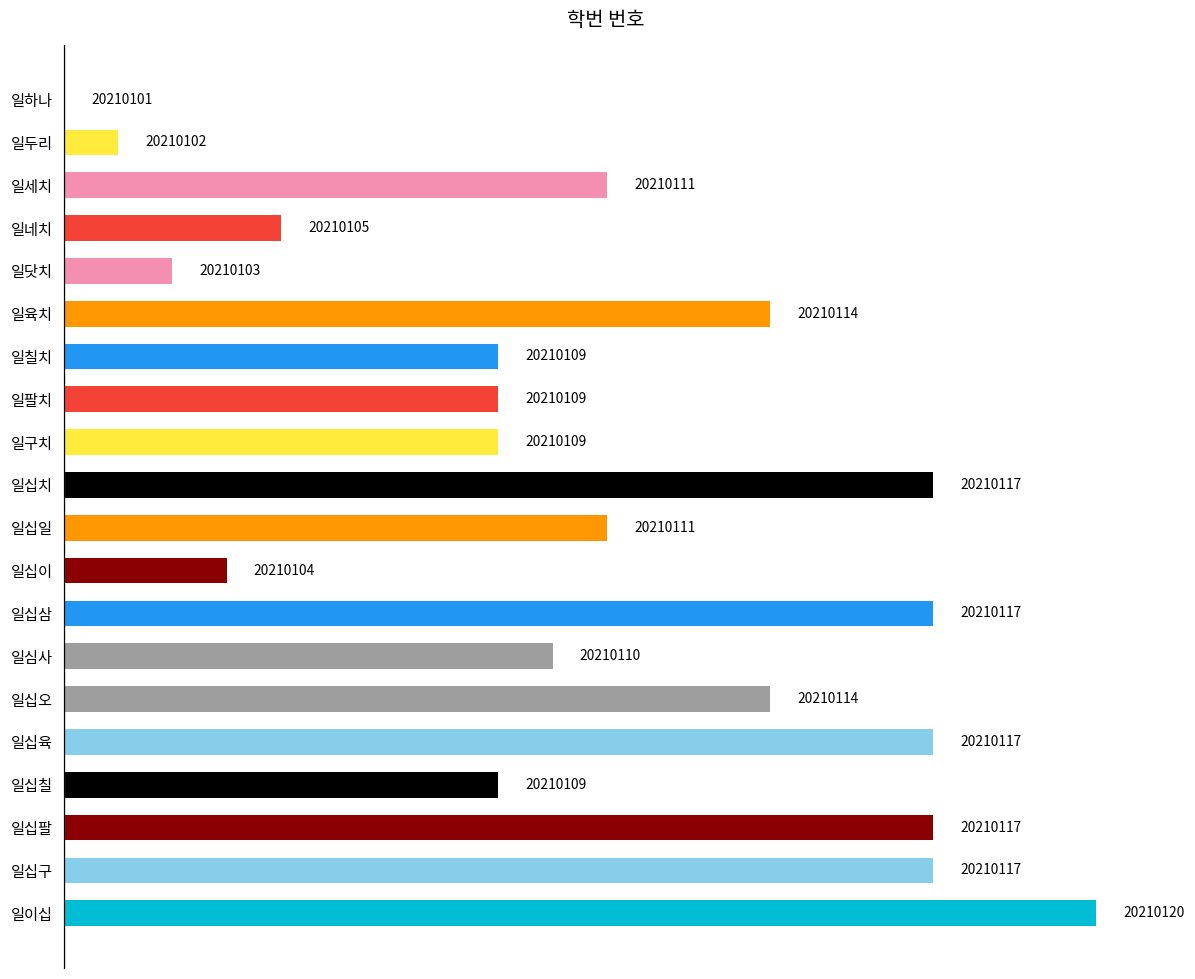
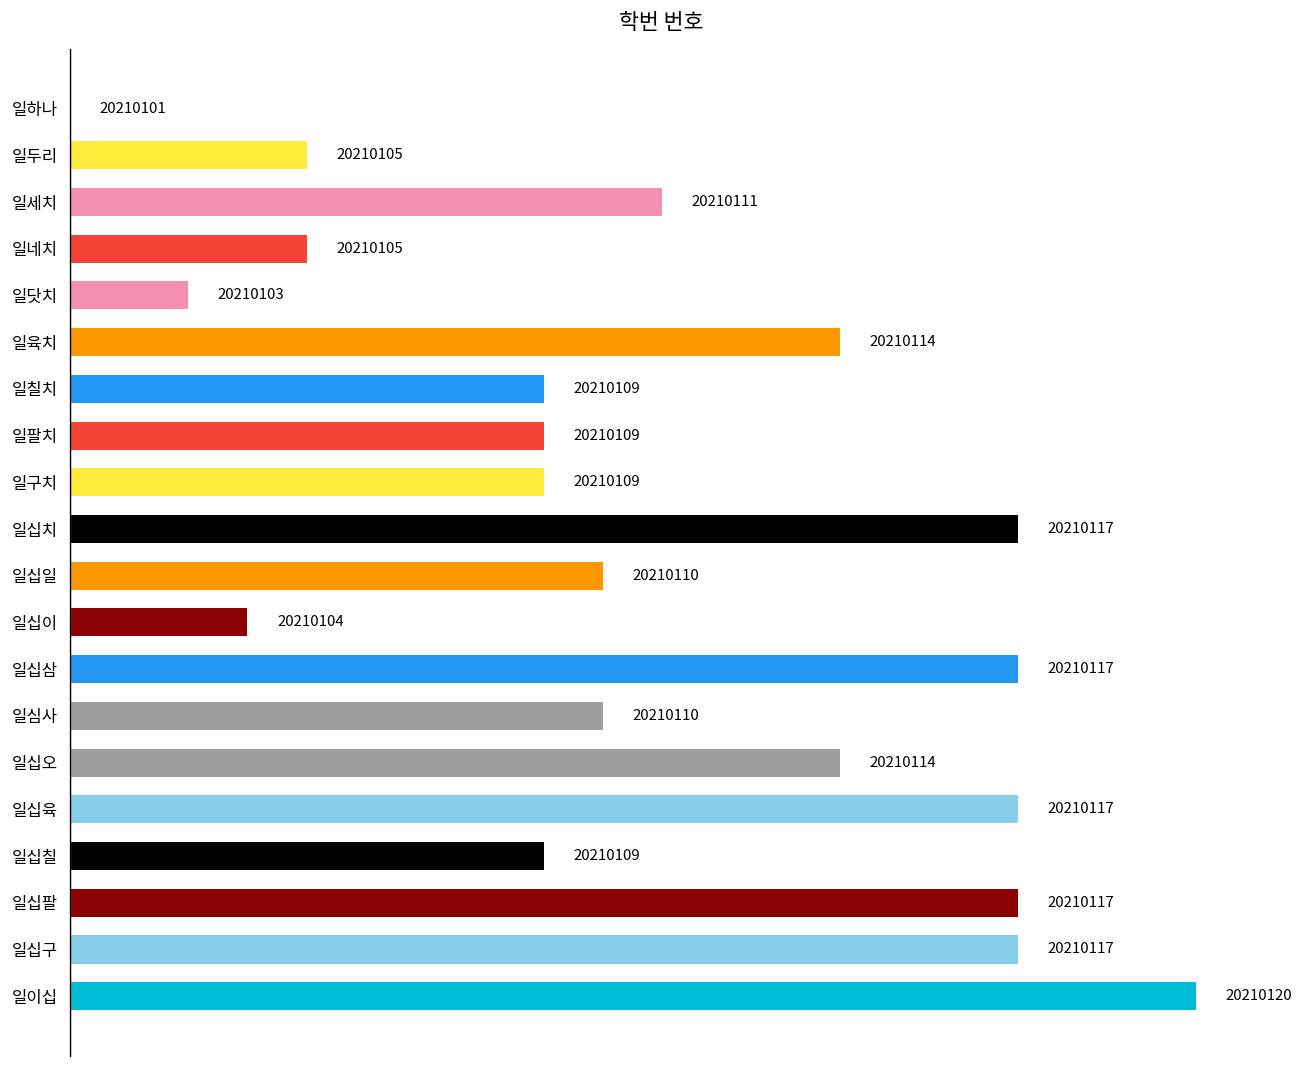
  {
-   "일두리": 20210102,
-   "일십일": 20210111
+   "일두리": 20210105,
+   "일십일": 20210110
  }
